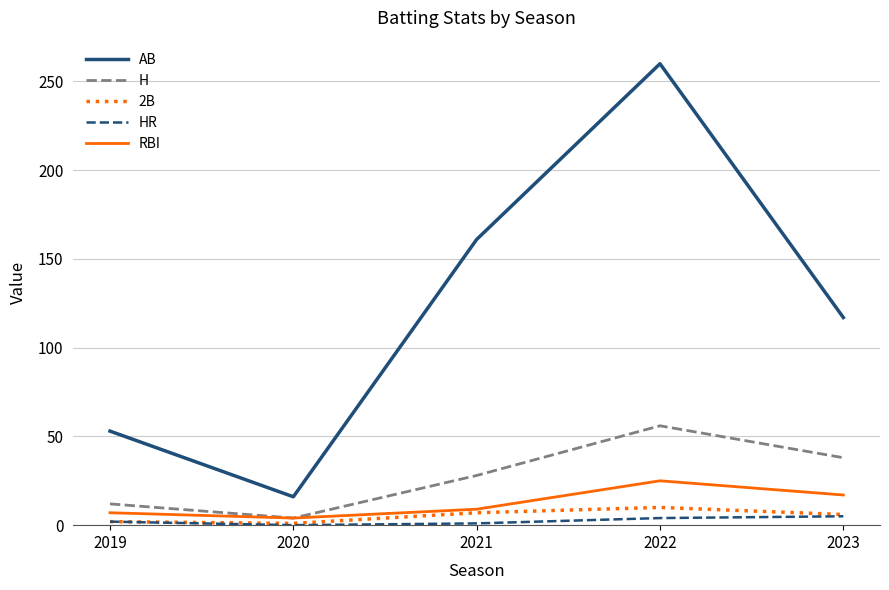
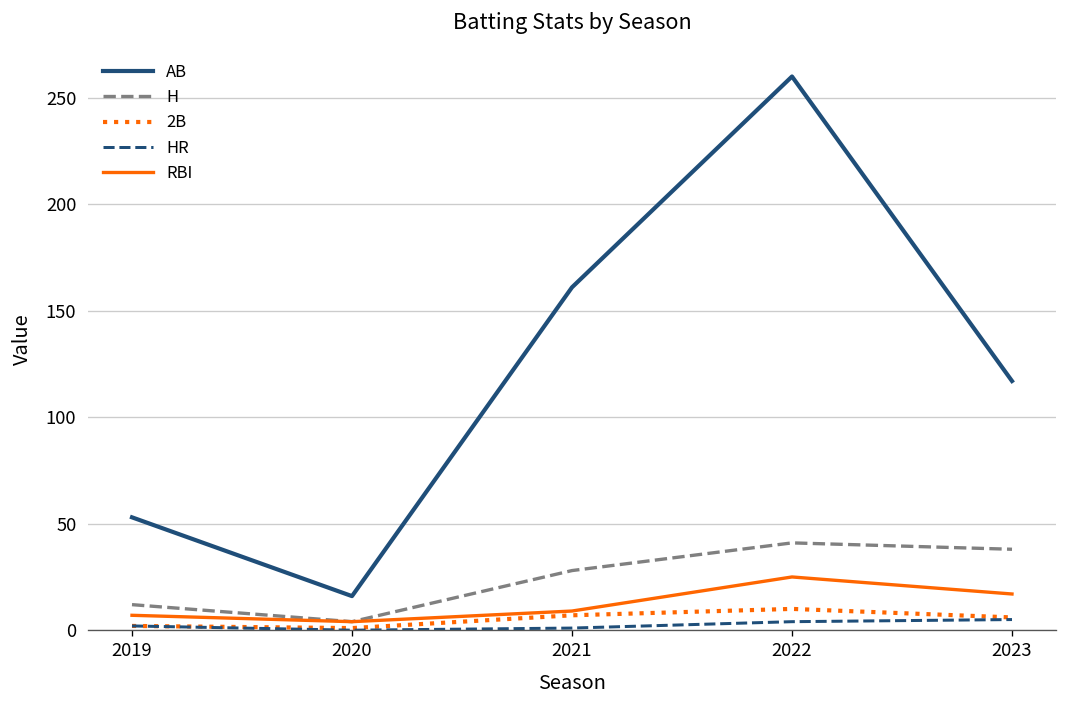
  {
    "H": {
      "2019": 12,
      "2021": 28,
-     "2022": 56,
+     "2022": 41,
      "2023": 38
    }
  }
